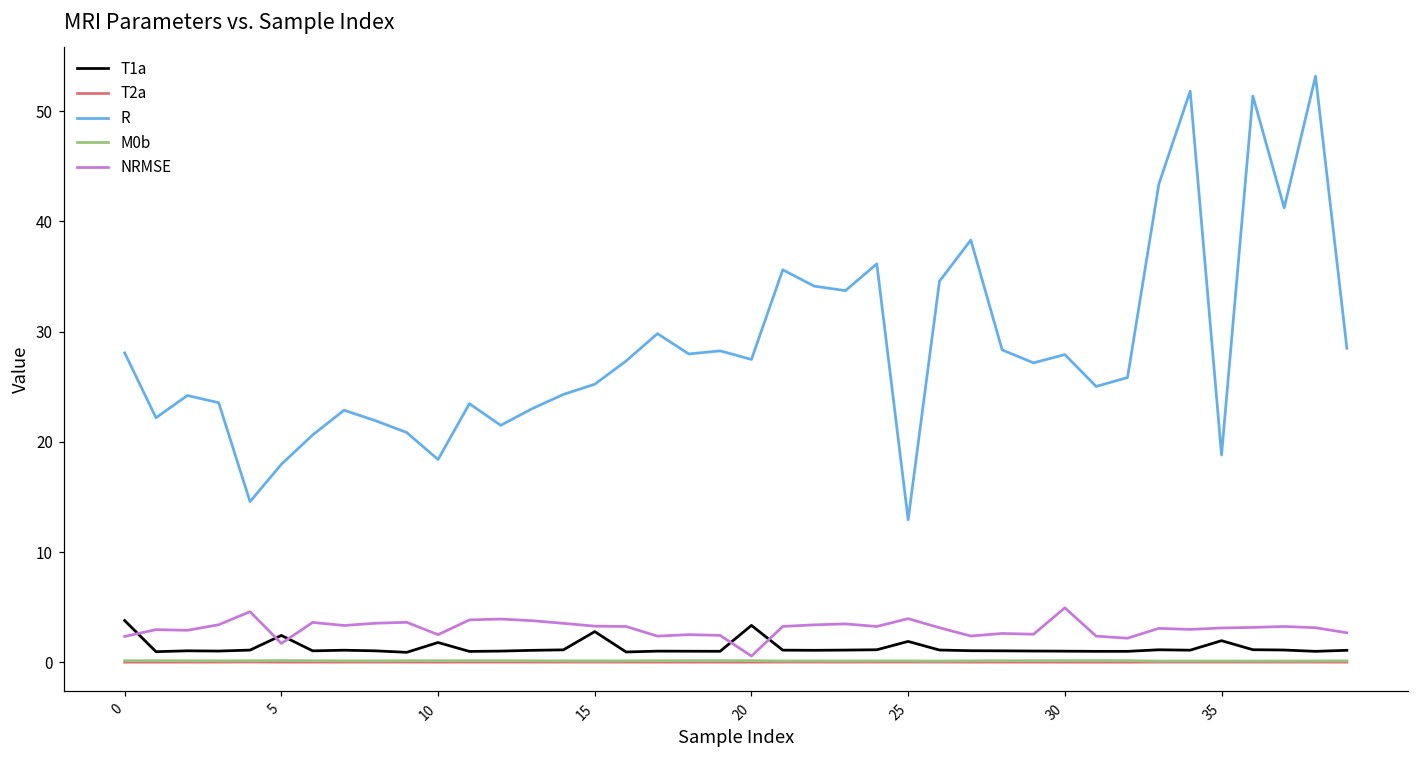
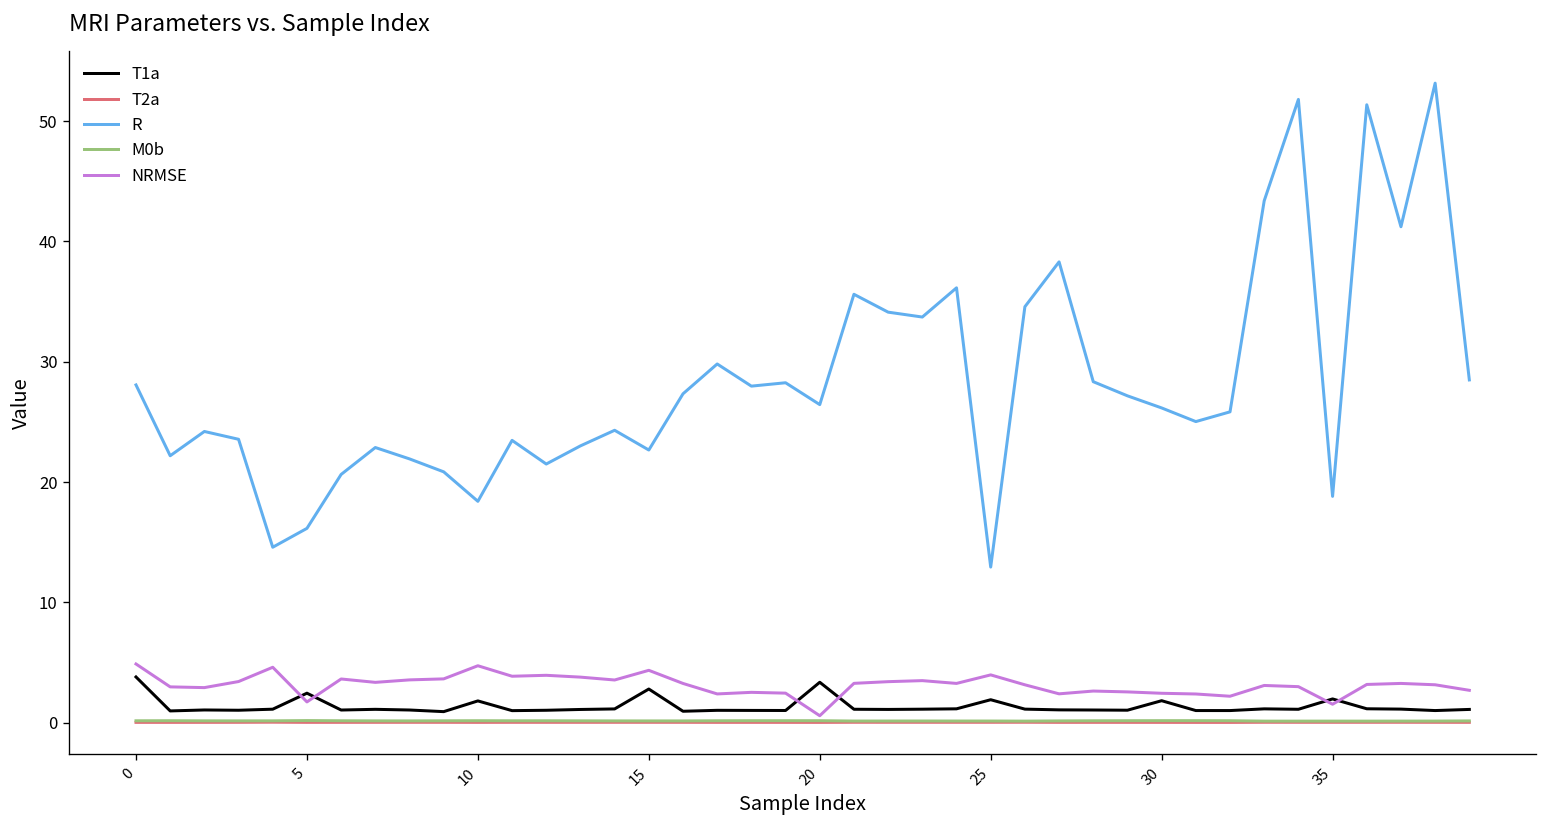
  {
    "T1a": {
      "0": 3.8,
      "5": 2.5,
      "10": 1.8,
      "15": 2.8,
      "20": 3.4,
      "25": 1.9,
-     "30": 1.0,
+     "30": 1.8,
      "35": 2.0
    },
    "R": {
      "0": 28.1,
-     "5": 18.0,
+     "5": 16.2,
      "10": 18.4,
-     "15": 25.2,
-     "20": 27.5,
+     "15": 22.7,
+     "20": 26.4,
      "25": 12.9,
-     "30": 27.9,
+     "30": 26.2,
      "35": 18.8
    },
    "NRMSE": {
-     "0": 2.4,
+     "0": 4.9,
      "5": 1.7,
-     "10": 2.5,
-     "15": 3.3,
+     "10": 4.7,
+     "15": 4.4,
      "20": 0.6,
      "25": 4.0,
-     "30": 5.0,
-     "35": 3.1
+     "30": 2.4,
+     "35": 1.5
    }
  }
